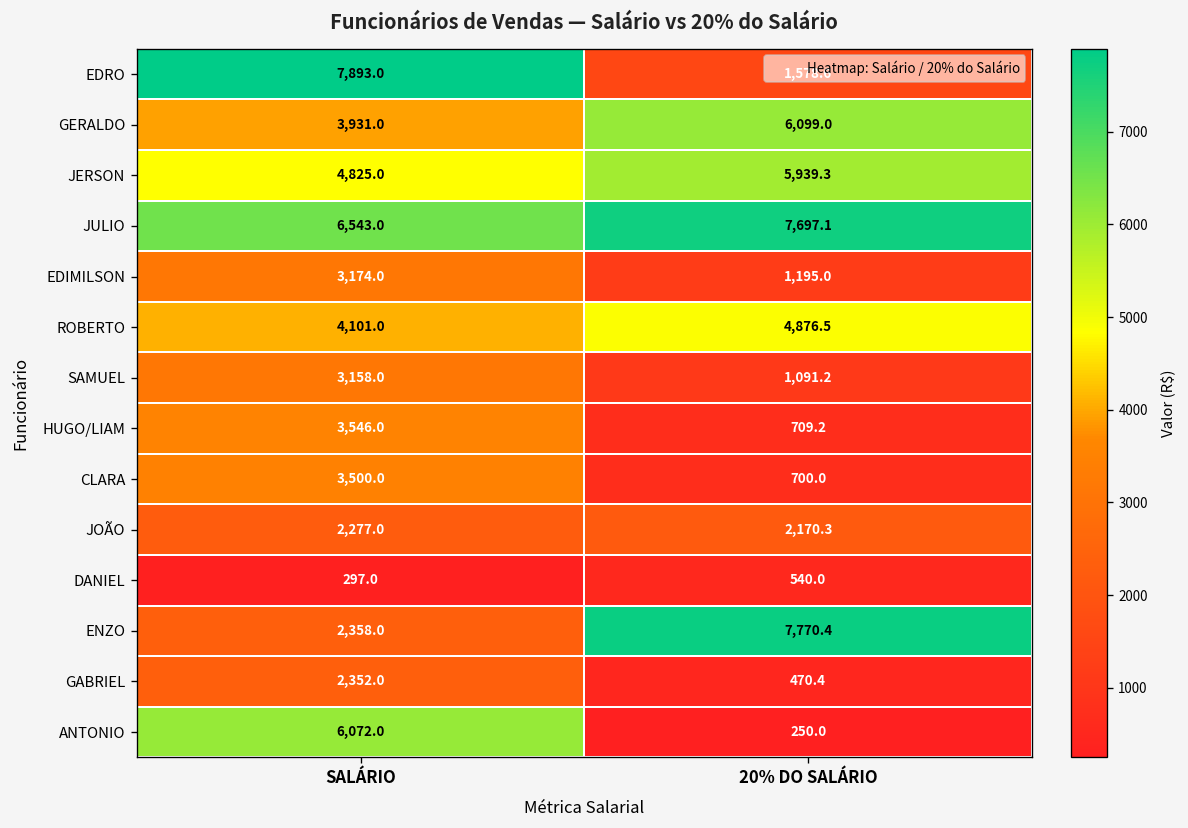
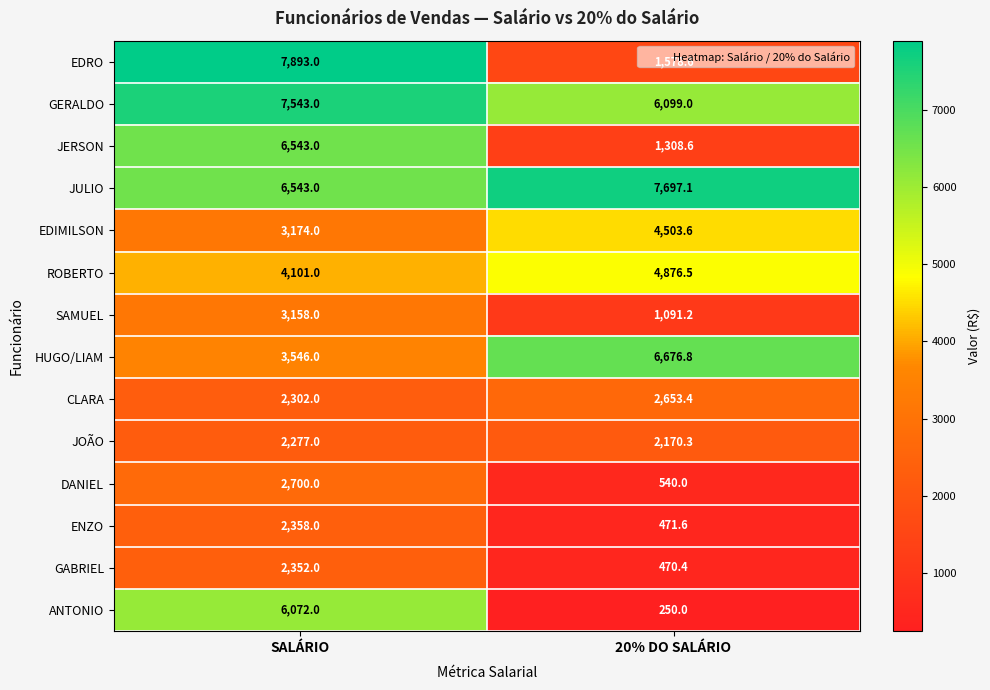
  {
    "EDRO": {
      "SALÁRIO": "7,893.0"
    },
    "GERALDO": {
-     "SALÁRIO": "3,931.0",
+     "SALÁRIO": "7,543.0",
      "20% DO SALÁRIO": "6,099.0"
    },
    "JERSON": {
-     "SALÁRIO": "4,825.0",
-     "20% DO SALÁRIO": "5,939.3"
+     "SALÁRIO": "6,543.0",
+     "20% DO SALÁRIO": "1,308.6"
    },
    "JULIO": {
      "SALÁRIO": "6,543.0",
      "20% DO SALÁRIO": "7,697.1"
    },
    "EDIMILSON": {
      "SALÁRIO": "3,174.0",
-     "20% DO SALÁRIO": "1,195.0"
+     "20% DO SALÁRIO": "4,503.6"
    },
    "ROBERTO": {
      "SALÁRIO": "4,101.0",
      "20% DO SALÁRIO": "4,876.5"
    },
    "SAMUEL": {
      "SALÁRIO": "3,158.0",
      "20% DO SALÁRIO": "1,091.2"
    },
    "HUGO/LIAM": {
      "SALÁRIO": "3,546.0",
-     "20% DO SALÁRIO": "709.2"
+     "20% DO SALÁRIO": "6,676.8"
    },
    "CLARA": {
-     "SALÁRIO": "3,500.0",
-     "20% DO SALÁRIO": "700.0"
+     "SALÁRIO": "2,302.0",
+     "20% DO SALÁRIO": "2,653.4"
    },
    "JOÃO": {
      "SALÁRIO": "2,277.0",
      "20% DO SALÁRIO": "2,170.3"
    },
    "DANIEL": {
-     "SALÁRIO": "297.0",
+     "SALÁRIO": "2,700.0",
      "20% DO SALÁRIO": "540.0"
    },
    "ENZO": {
      "SALÁRIO": "2,358.0",
-     "20% DO SALÁRIO": "7,770.4"
+     "20% DO SALÁRIO": "471.6"
    },
    "GABRIEL": {
      "SALÁRIO": "2,352.0",
      "20% DO SALÁRIO": "470.4"
    },
    "ANTONIO": {
      "SALÁRIO": "6,072.0",
      "20% DO SALÁRIO": "250.0"
    }
  }
